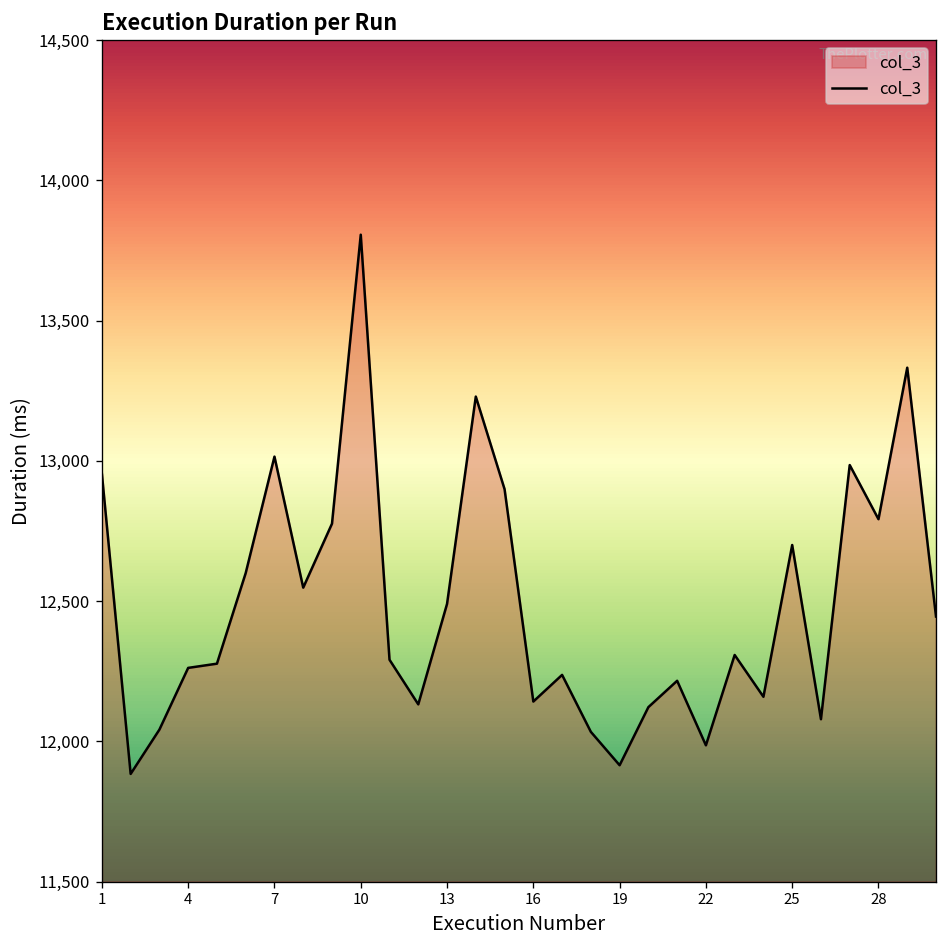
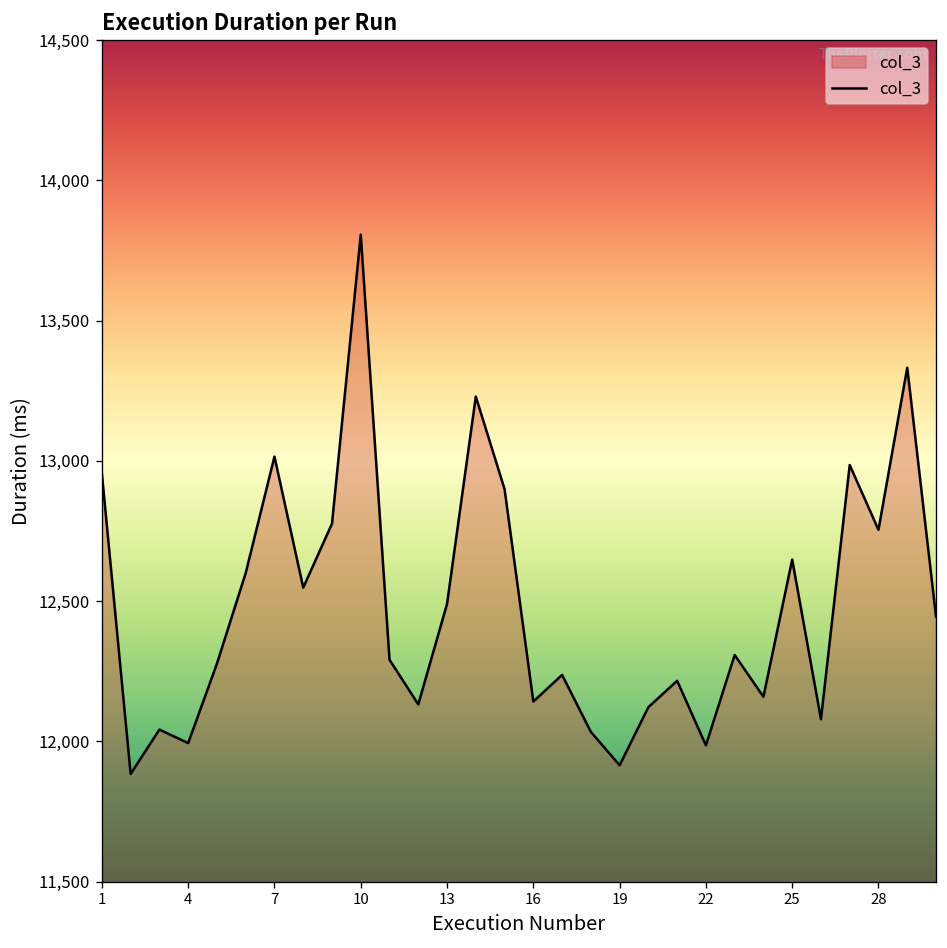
  {
    "1": "12,950",
-   "4": "12,260",
+   "4": "11,990",
    "7": "13,020",
    "10": "13,810",
    "13": "12,490",
    "16": "12,140",
    "19": "11,920",
    "22": "11,990",
-   "25": "12,700",
-   "28": "12,790"
+   "25": "12,650",
+   "28": "12,750"
  }
